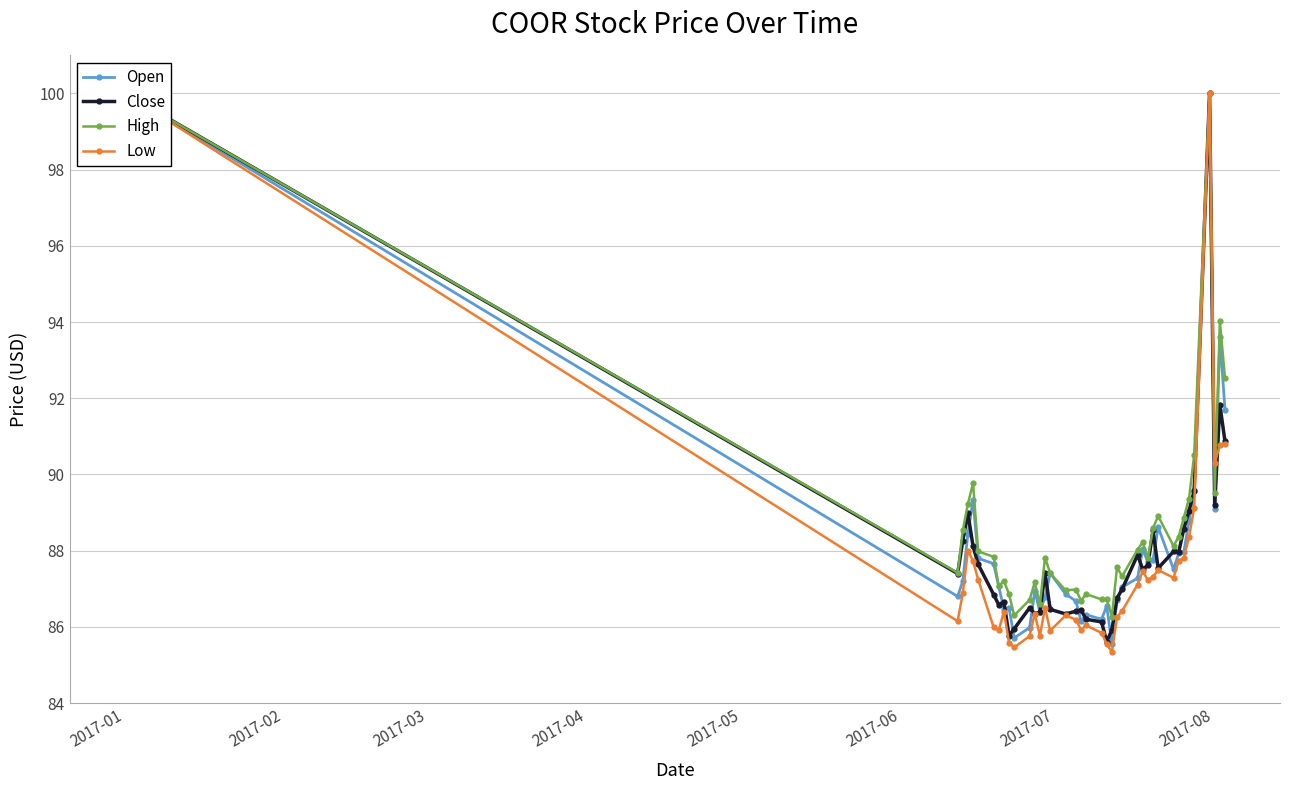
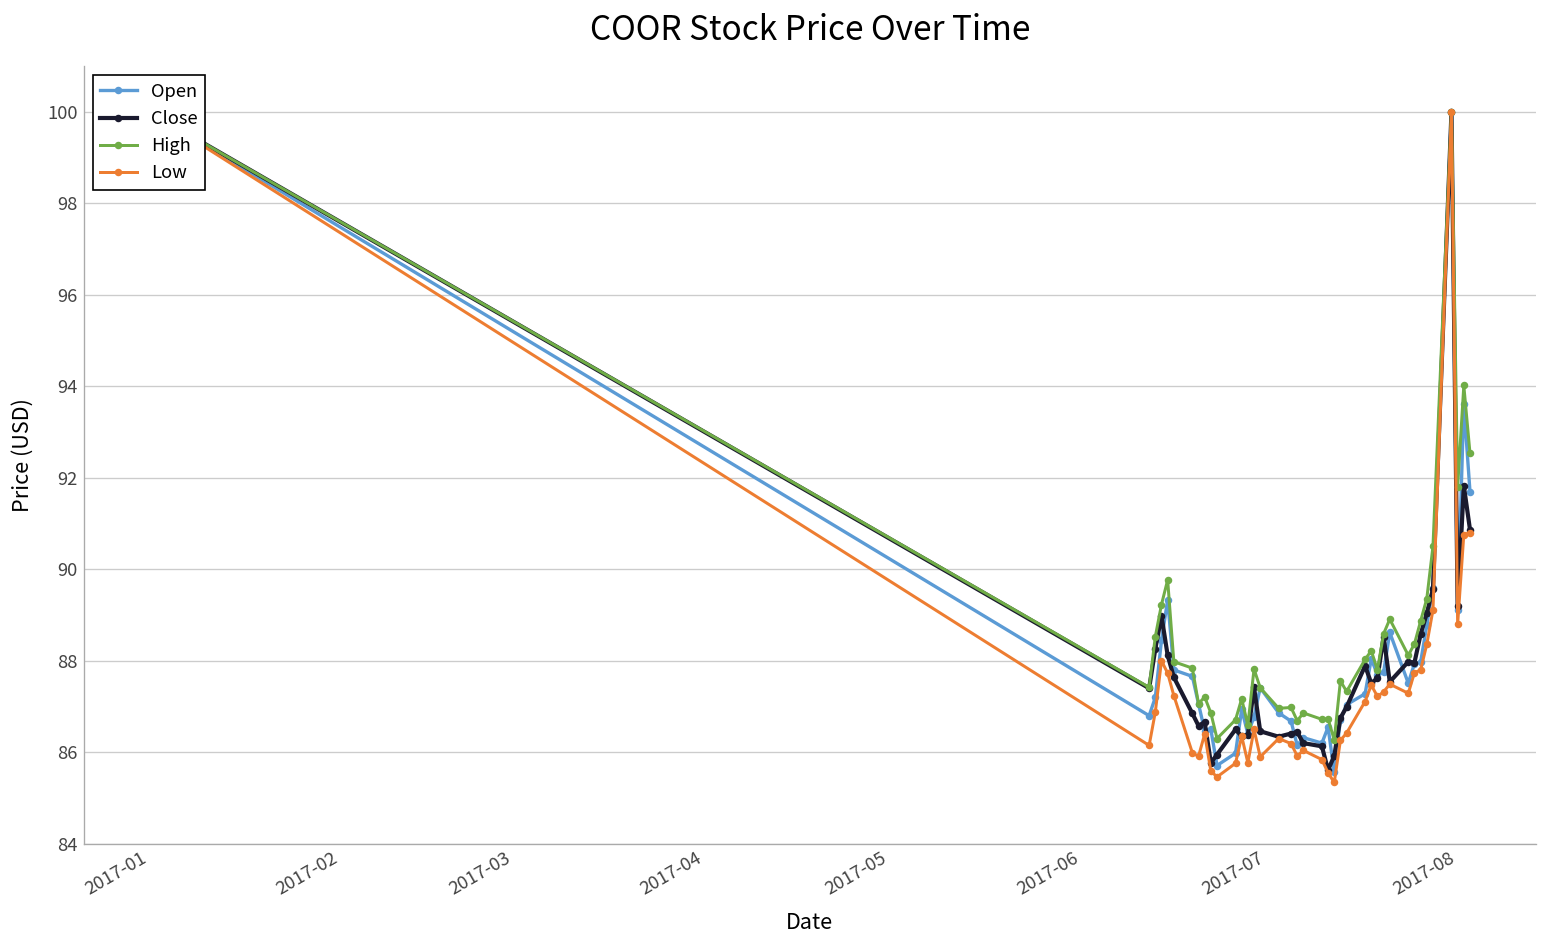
  {
    "Open": {
      "2017-08": 89.1
    },
    "Close": {
      "2017-08": 89.2
    },
    "High": {
-     "2017-08": 89.5
+     "2017-08": 91.8
    },
    "Low": {
-     "2017-08": 90.3
+     "2017-08": 88.8
    }
  }
